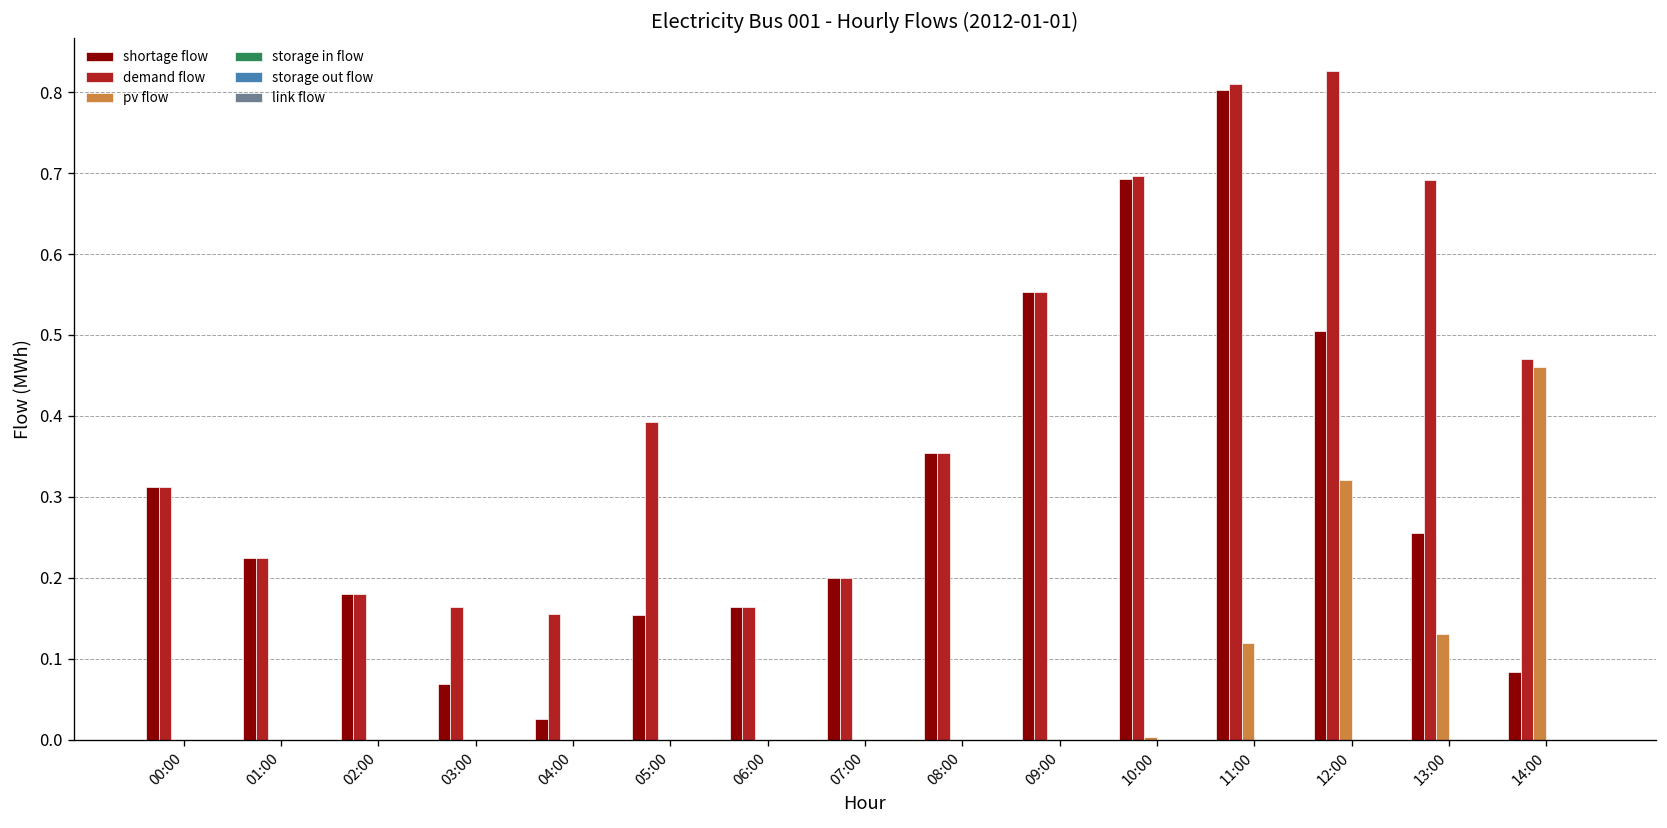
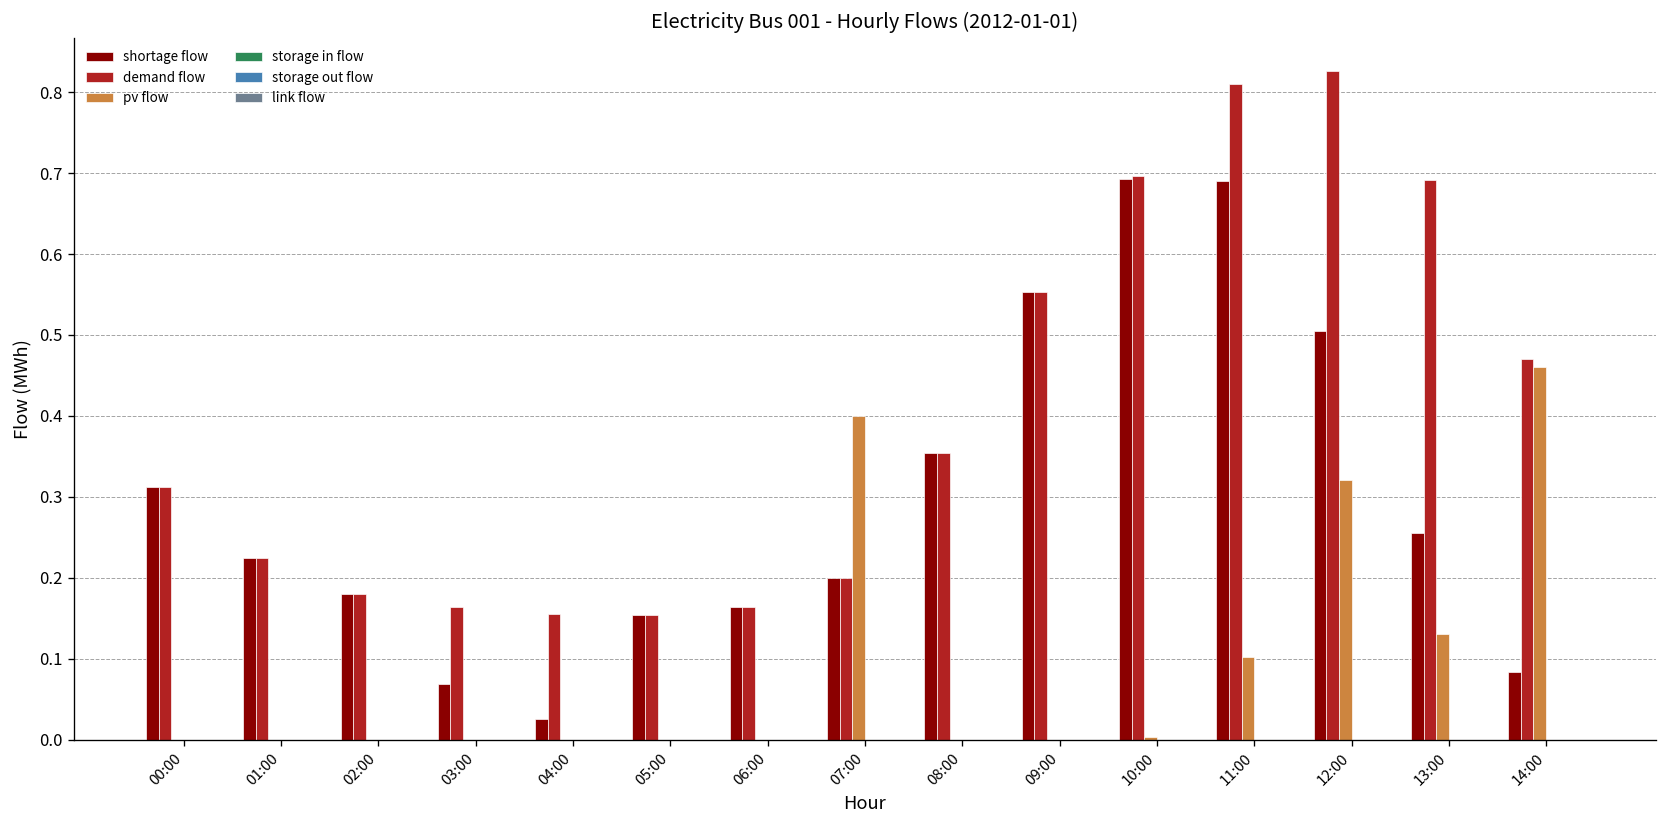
  {
    "shortage flow": {
      "00:00": 0.31,
      "01:00": 0.22,
      "02:00": 0.18,
      "03:00": 0.07,
      "04:00": 0.02,
      "05:00": 0.15,
      "06:00": 0.16,
      "07:00": 0.20,
      "08:00": 0.35,
      "09:00": 0.55,
      "10:00": 0.69,
-     "11:00": 0.80,
+     "11:00": 0.69,
      "12:00": 0.51,
      "13:00": 0.26,
      "14:00": 0.08
    },
    "demand flow": {
      "00:00": 0.31,
      "01:00": 0.22,
      "02:00": 0.18,
      "03:00": 0.16,
      "04:00": 0.15,
-     "05:00": 0.39,
+     "05:00": 0.15,
      "06:00": 0.16,
      "07:00": 0.20,
      "08:00": 0.35,
      "09:00": 0.55,
      "10:00": 0.70,
      "11:00": 0.81,
      "12:00": 0.83,
      "13:00": 0.69,
      "14:00": 0.47
    },
    "pv flow": {
      "00:00": 0.00,
      "01:00": 0.00,
      "02:00": 0.00,
      "03:00": 0.00,
      "04:00": 0.00,
      "05:00": 0.00,
      "06:00": 0.00,
-     "07:00": 0.0,
+     "07:00": 0.4,
      "08:00": 0.00,
      "09:00": 0.00,
-     "11:00": 0.12,
+     "11:00": 0.10,
      "12:00": 0.32,
      "13:00": 0.13,
      "14:00": 0.46
    },
    "storage in flow": {
      "00:00": 0.00,
      "01:00": 0.00,
      "02:00": 0.00,
      "03:00": 0.00,
      "04:00": 0.00,
      "05:00": 0.00,
      "06:00": 0.00,
      "07:00": 0.00,
      "08:00": 0.00,
      "09:00": 0.00,
      "10:00": 0.00,
      "11:00": 0.00,
      "12:00": 0.00,
      "13:00": 0.00,
      "14:00": 0.00
    }
  }
